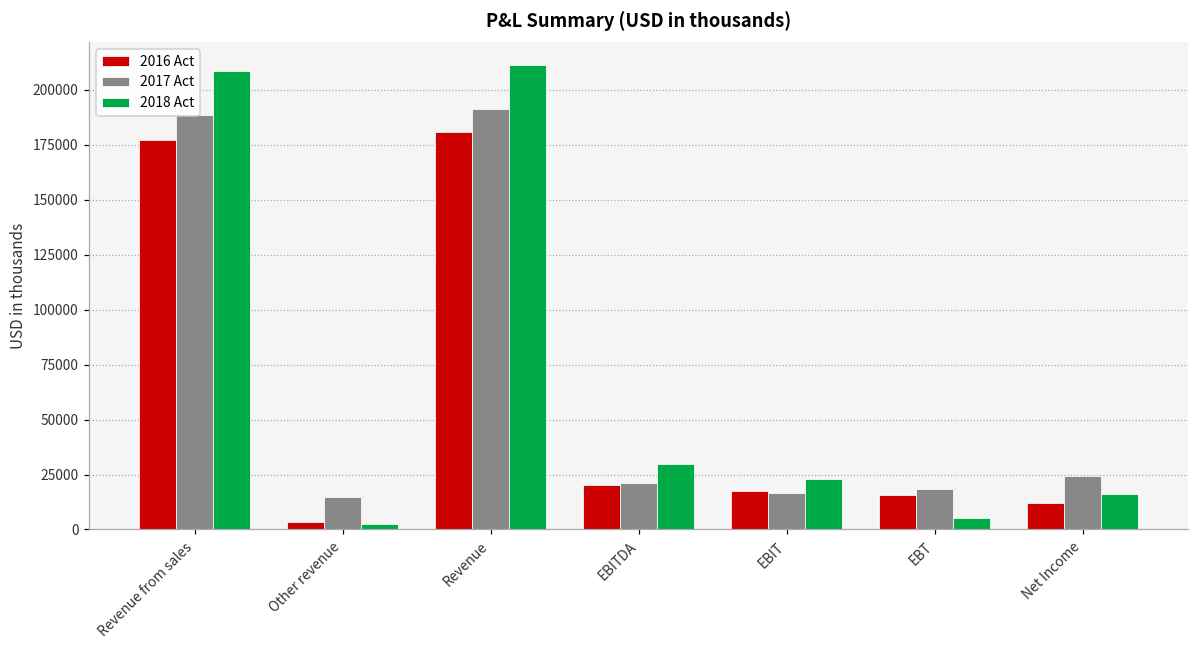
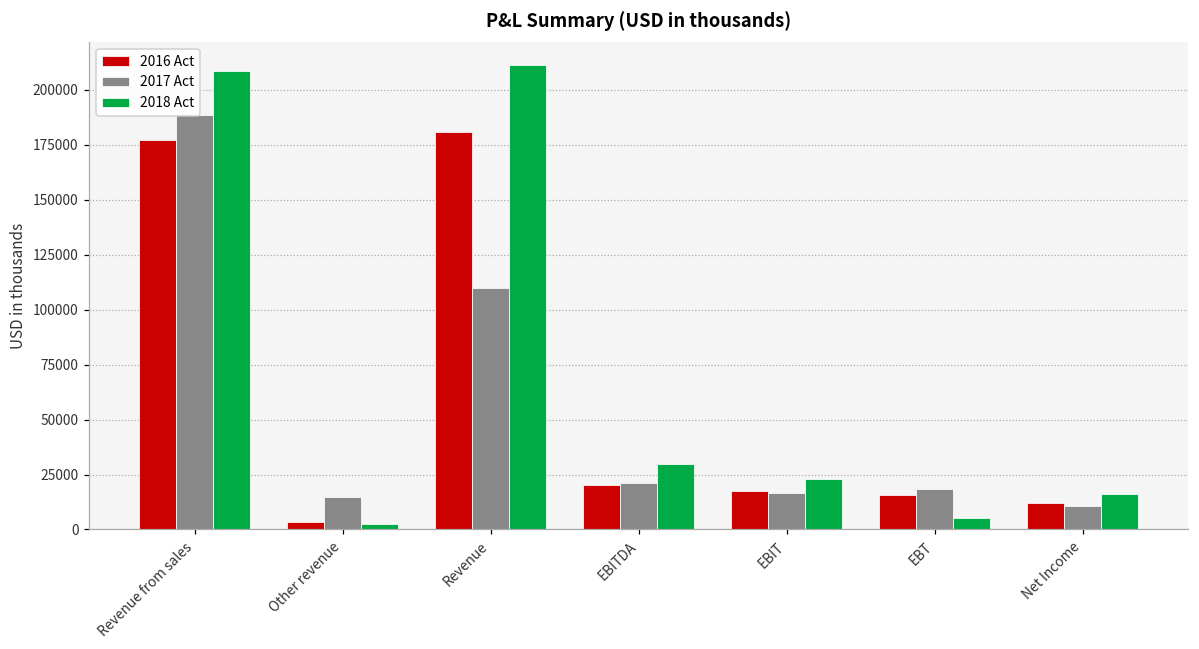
  {
    "2016 Act": {
      "Revenue from sales": 177000,
      "Other revenue": 4000,
      "Revenue": 181000,
      "EBITDA": 20000,
      "EBIT": 17000,
      "EBT": 16000,
      "Net Income": 12000
    },
    "2017 Act": {
      "Other revenue": 15000,
-     "Revenue": 191000,
+     "Revenue": 110000,
      "EBITDA": 21000,
      "EBIT": 17000,
      "EBT": 19000,
-     "Net Income": 24000
+     "Net Income": 10000
    },
    "2018 Act": {
      "Revenue from sales": 208000,
      "Other revenue": 3000,
      "Revenue": 211000,
      "EBITDA": 30000,
      "EBIT": 23000,
      "EBT": 5000,
      "Net Income": 16000
    }
  }
